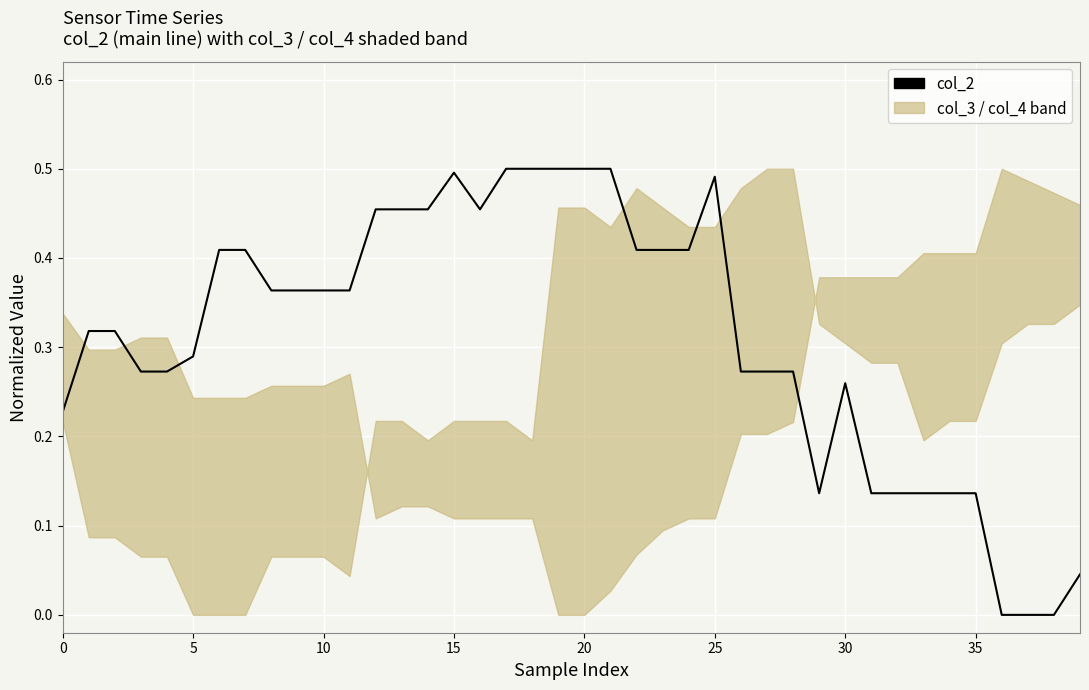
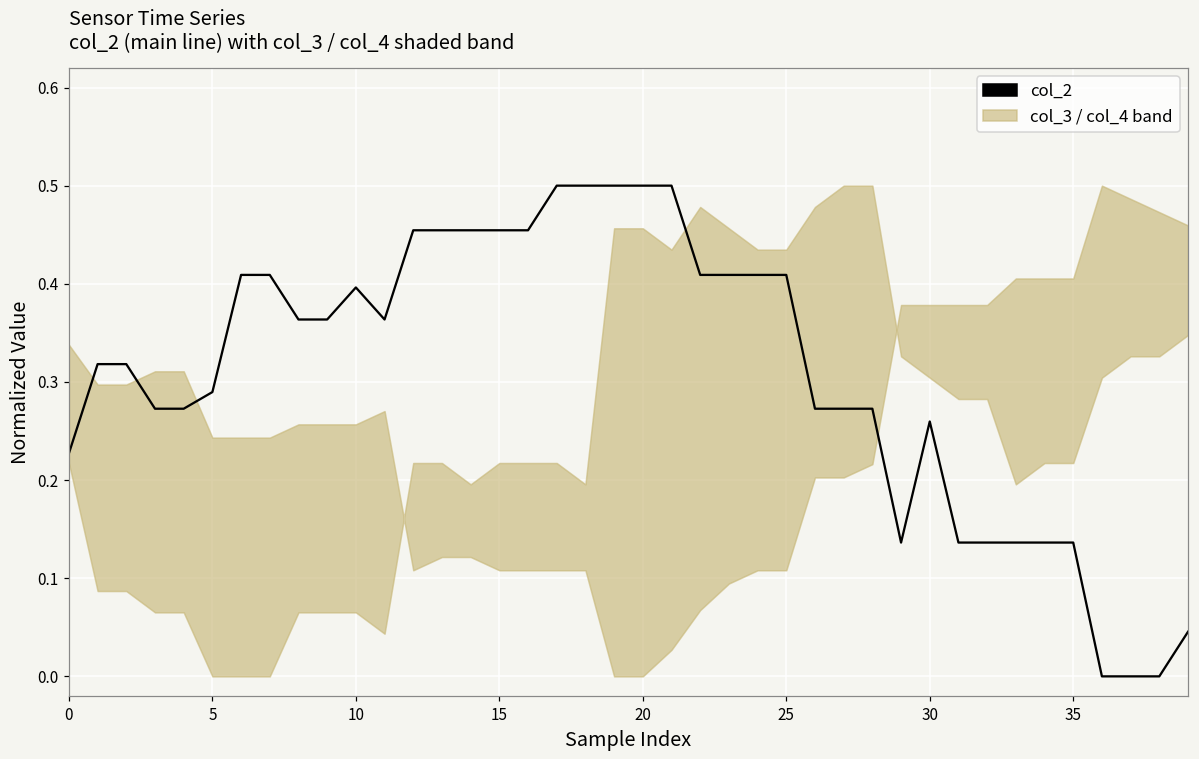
  {
    "col_2": {
      "0": 0.23,
      "5": 0.29,
-     "10": 0.36,
-     "15": 0.50,
+     "10": 0.40,
+     "15": 0.45,
      "20": 0.50,
-     "25": 0.49,
+     "25": 0.41,
      "30": 0.26,
      "35": 0.14
    },
    "col_3 / col_4 band": {
      "5": 0.24,
      "20": 0.46
    }
  }
